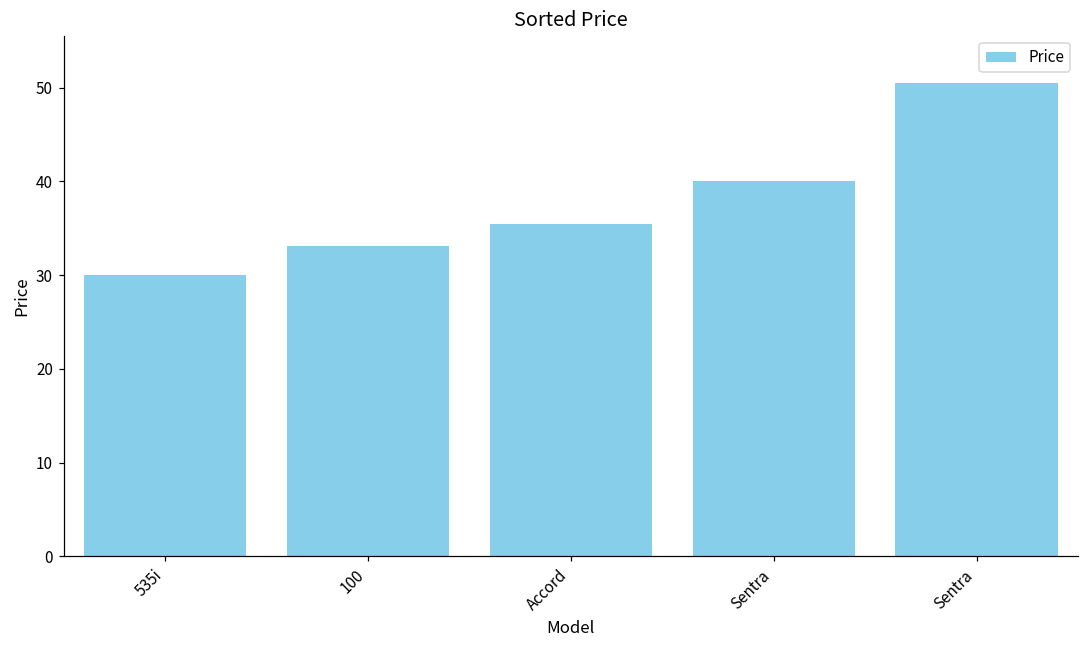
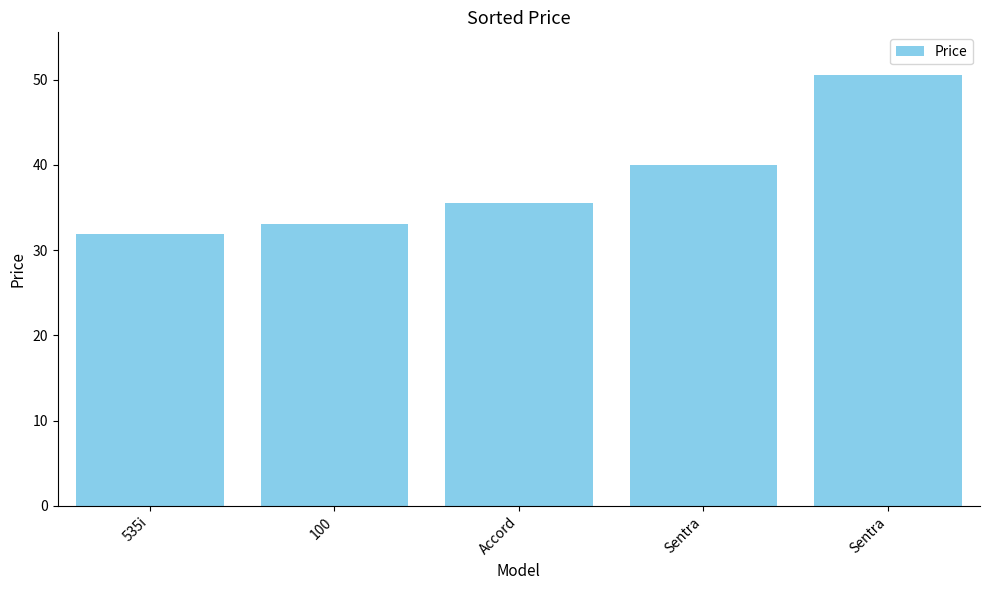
  {
-   "535i": 30,
+   "535i": 32,
    "100": 33,
    "Accord": 36
  }
